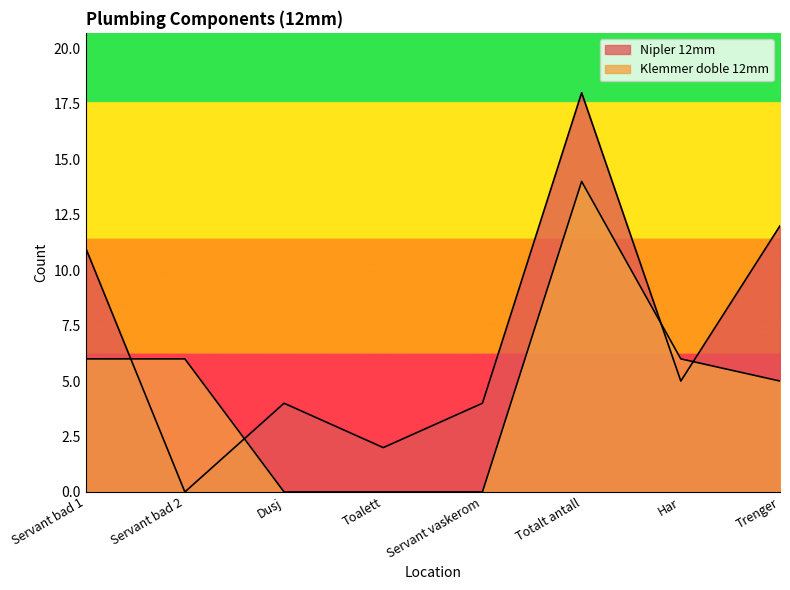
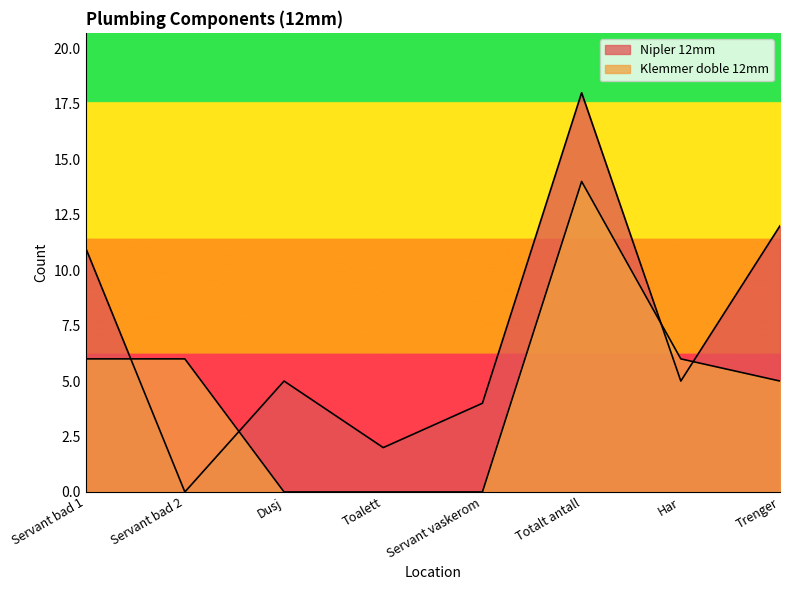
  {
    "Nipler 12mm": {
      "Servant bad 1": 11,
      "Servant bad 2": 0,
-     "Dusj": 4,
+     "Dusj": 5,
      "Toalett": 2,
      "Servant vaskerom": 4,
      "Totalt antall": 18,
      "Har": 5,
      "Trenger": 12
    },
    "Klemmer doble 12mm": {
      "Servant bad 1": 6,
      "Servant bad 2": 6,
      "Dusj": 0,
      "Toalett": 0,
      "Servant vaskerom": 0,
      "Totalt antall": 14,
      "Har": 6,
      "Trenger": 5
    }
  }
